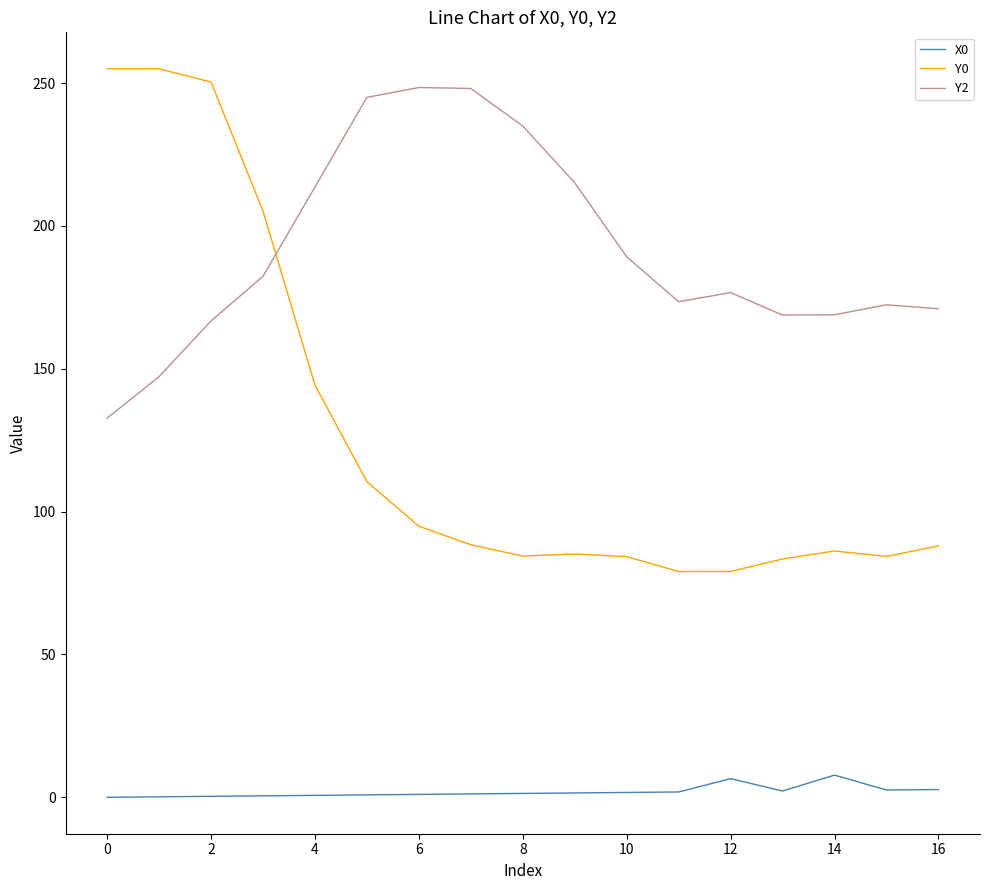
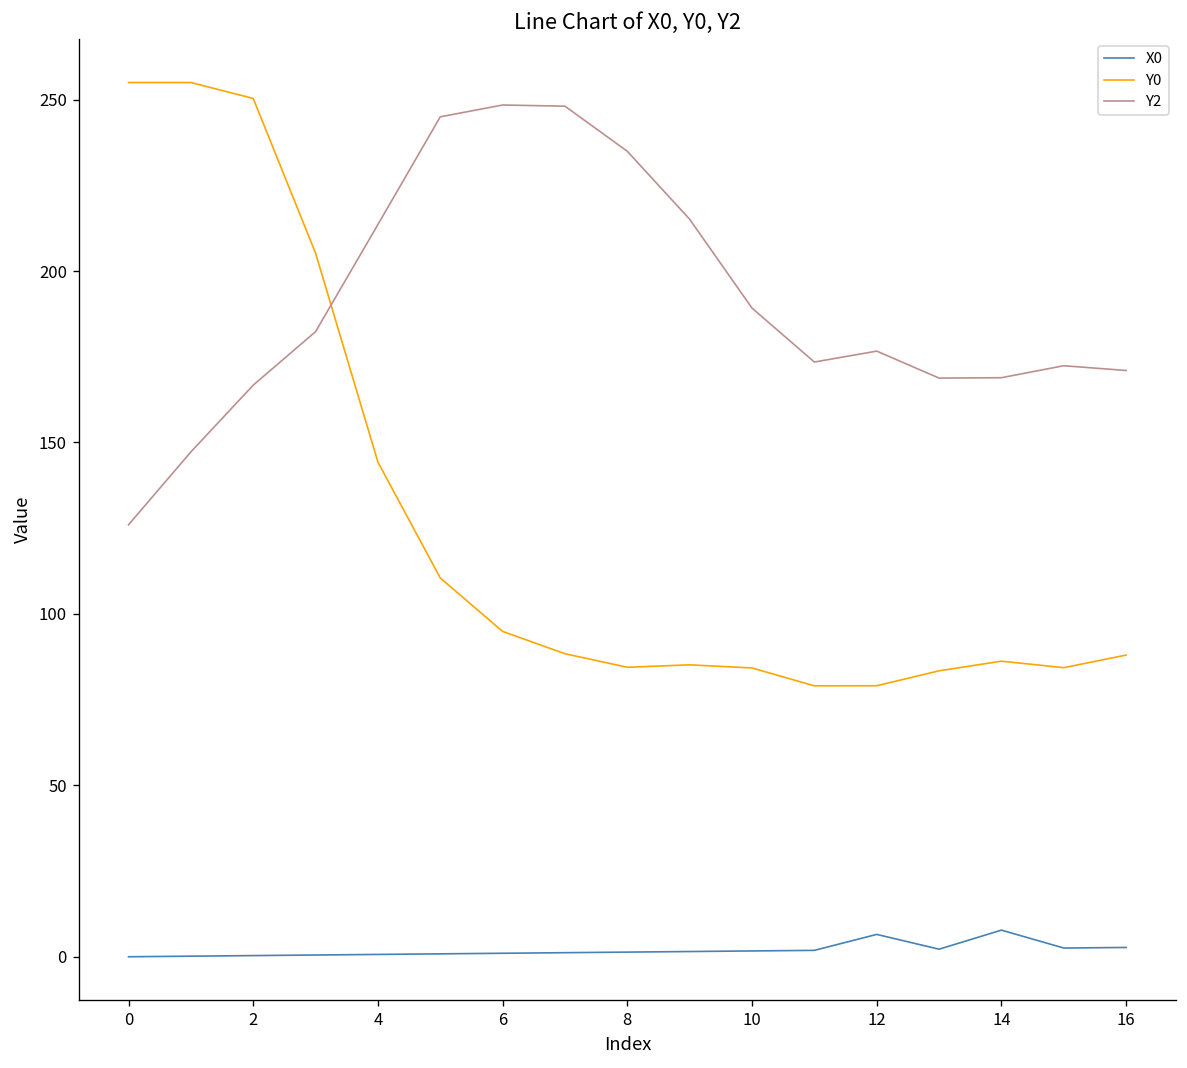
  {
    "X0": {
      "0": 0,
      "2": 0,
      "4": 1,
      "6": 1,
      "8": 1,
      "10": 2,
      "12": 7,
      "14": 8,
      "16": 3
    },
    "Y0": {
      "0": 255,
      "2": 250,
      "4": 144,
      "6": 95,
      "8": 84,
      "10": 84,
      "12": 79,
      "14": 86,
      "16": 88
    },
    "Y2": {
-     "0": 133,
+     "0": 126,
      "2": 167,
      "4": 214,
      "6": 248,
      "8": 235,
      "10": 189,
      "12": 177,
      "14": 169,
      "16": 171
    }
  }
